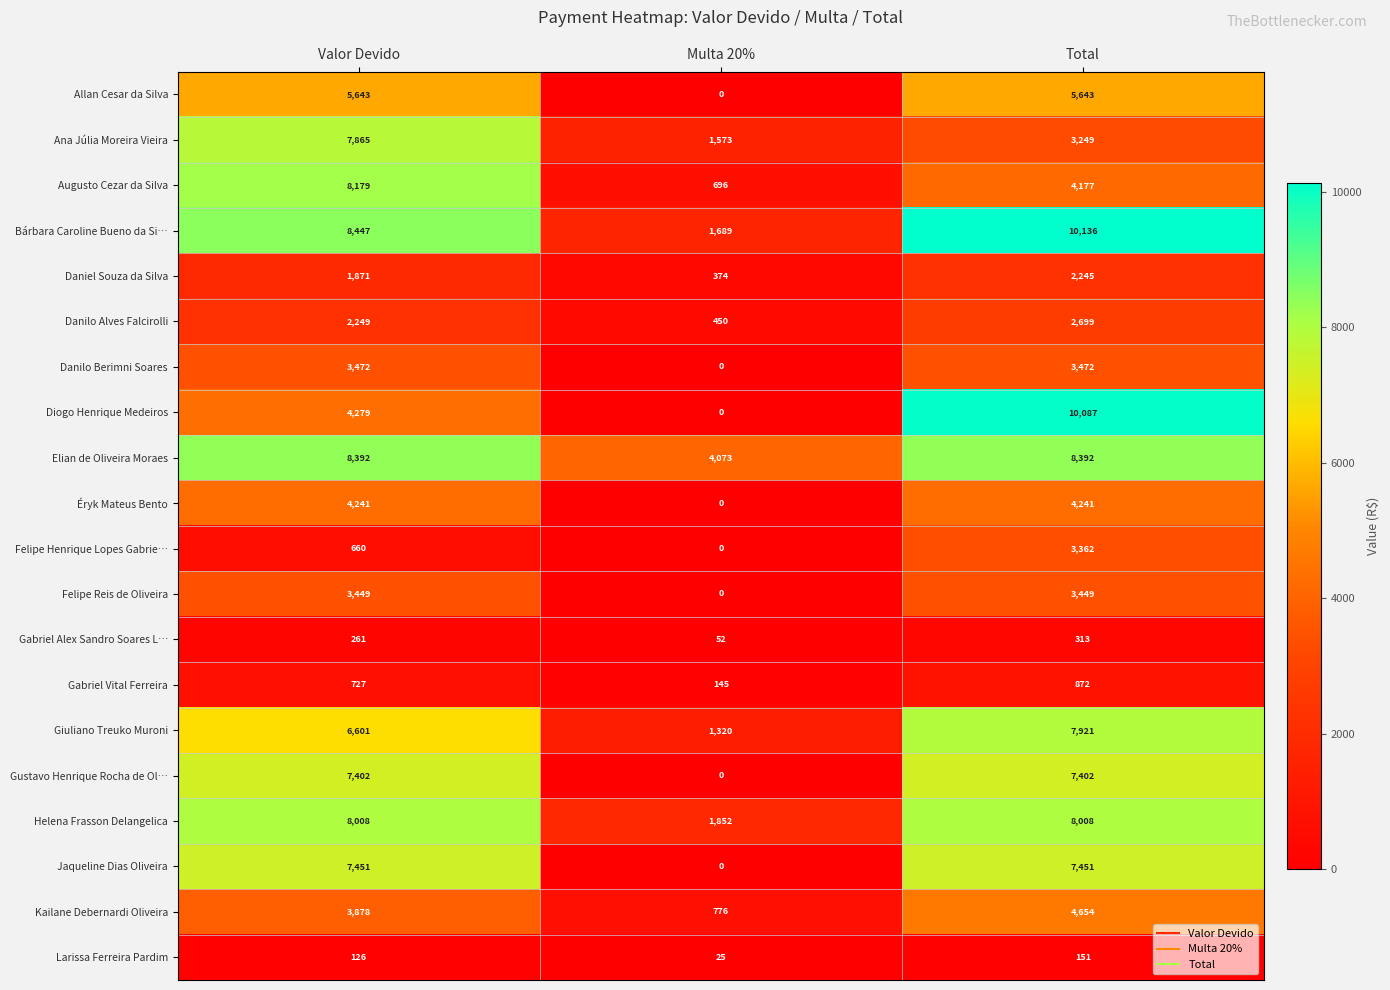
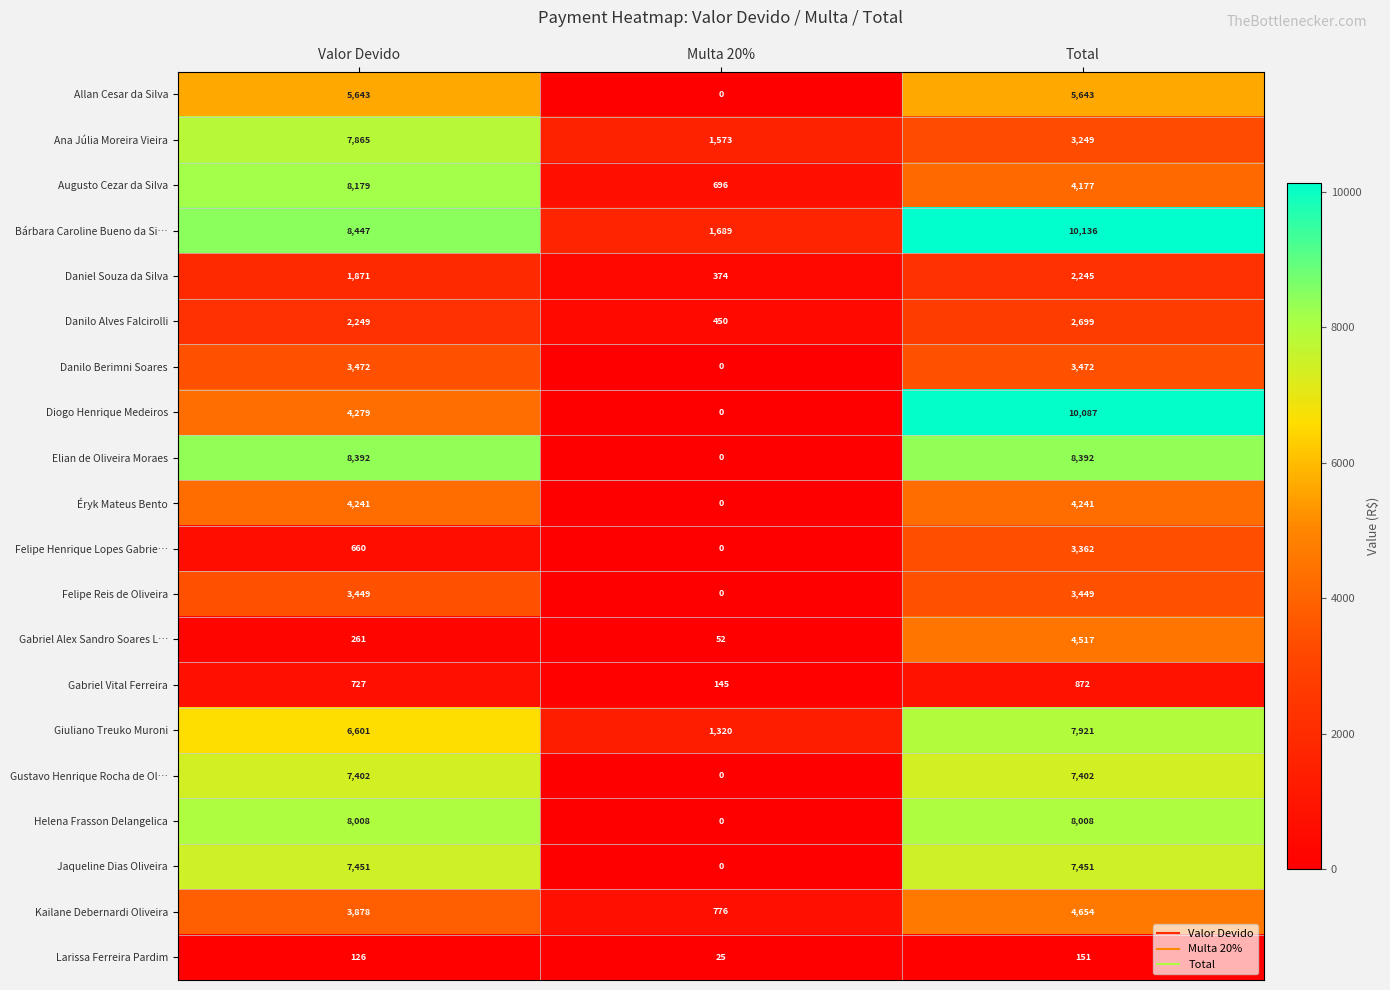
  {
    "Allan Cesar da Silva": {
      "Valor Devido": "5,643",
      "Multa 20%": "0",
      "Total": "5,643"
    },
    "Ana Júlia Moreira Vieira": {
      "Valor Devido": "7,865",
      "Multa 20%": "1,573",
      "Total": "3,249"
    },
    "Augusto Cezar da Silva": {
      "Valor Devido": "8,179",
      "Multa 20%": "696",
      "Total": "4,177"
    },
    "Bárbara Caroline Bueno da Si…": {
      "Valor Devido": "8,447",
      "Multa 20%": "1,689",
      "Total": "10,136"
    },
    "Daniel Souza da Silva": {
      "Valor Devido": "1,871",
      "Multa 20%": "374",
      "Total": "2,245"
    },
    "Danilo Alves Falcirolli": {
      "Valor Devido": "2,249",
      "Multa 20%": "450",
      "Total": "2,699"
    },
    "Danilo Berimni Soares": {
      "Valor Devido": "3,472",
      "Multa 20%": "0",
      "Total": "3,472"
    },
    "Diogo Henrique Medeiros": {
      "Valor Devido": "4,279",
      "Multa 20%": "0",
      "Total": "10,087"
    },
    "Elian de Oliveira Moraes": {
      "Valor Devido": "8,392",
-     "Multa 20%": "4,073",
+     "Multa 20%": "0",
      "Total": "8,392"
    },
    "Éryk Mateus Bento": {
      "Valor Devido": "4,241",
      "Multa 20%": "0",
      "Total": "4,241"
    },
    "Felipe Henrique Lopes Gabrie…": {
      "Valor Devido": "660",
      "Multa 20%": "0",
      "Total": "3,362"
    },
    "Felipe Reis de Oliveira": {
      "Valor Devido": "3,449",
      "Multa 20%": "0",
      "Total": "3,449"
    },
    "Gabriel Alex Sandro Soares L…": {
      "Valor Devido": "261",
      "Multa 20%": "52",
-     "Total": "313"
+     "Total": "4,517"
    },
    "Gabriel Vital Ferreira": {
      "Valor Devido": "727",
      "Multa 20%": "145",
      "Total": "872"
    },
    "Giuliano Treuko Muroni": {
      "Valor Devido": "6,601",
      "Multa 20%": "1,320",
      "Total": "7,921"
    },
    "Gustavo Henrique Rocha de Ol…": {
      "Valor Devido": "7,402",
      "Multa 20%": "0",
      "Total": "7,402"
    },
    "Helena Frasson Delangelica": {
      "Valor Devido": "8,008",
-     "Multa 20%": "1,852",
+     "Multa 20%": "0",
      "Total": "8,008"
    },
    "Jaqueline Dias Oliveira": {
      "Valor Devido": "7,451",
      "Multa 20%": "0",
      "Total": "7,451"
    },
    "Kailane Debernardi Oliveira": {
      "Valor Devido": "3,878",
      "Multa 20%": "776",
      "Total": "4,654"
    },
    "Larissa Ferreira Pardim": {
      "Valor Devido": "126",
      "Multa 20%": "25",
      "Total": "151"
    }
  }
